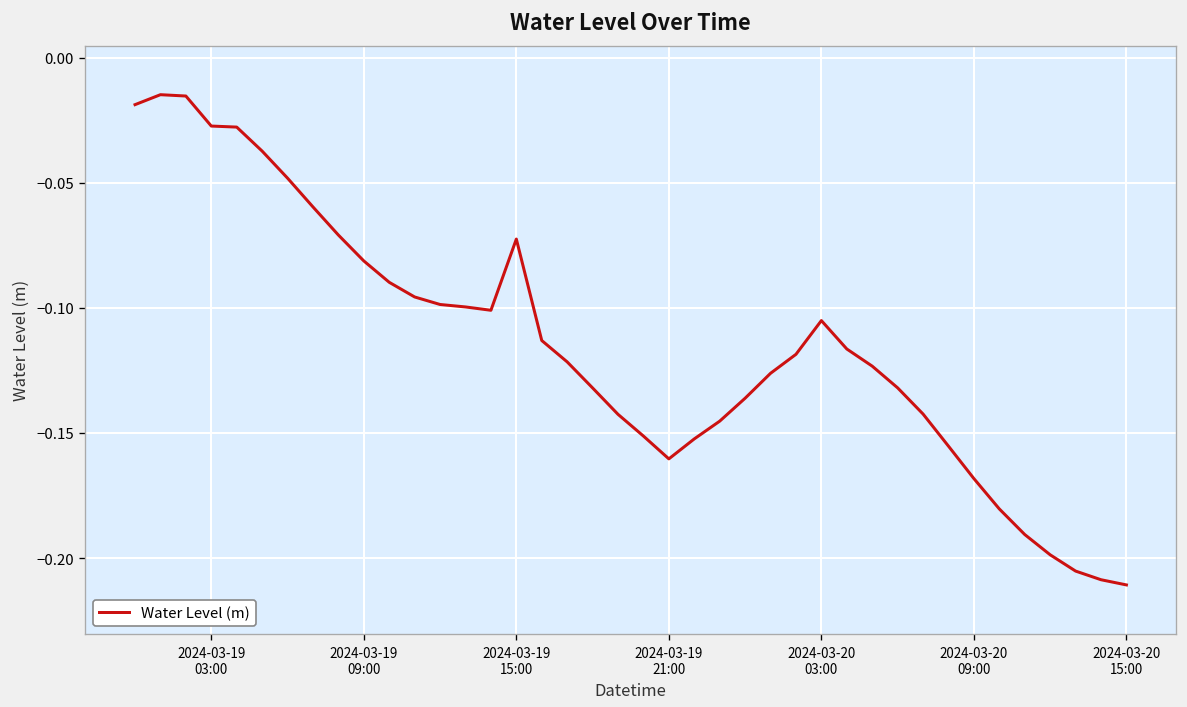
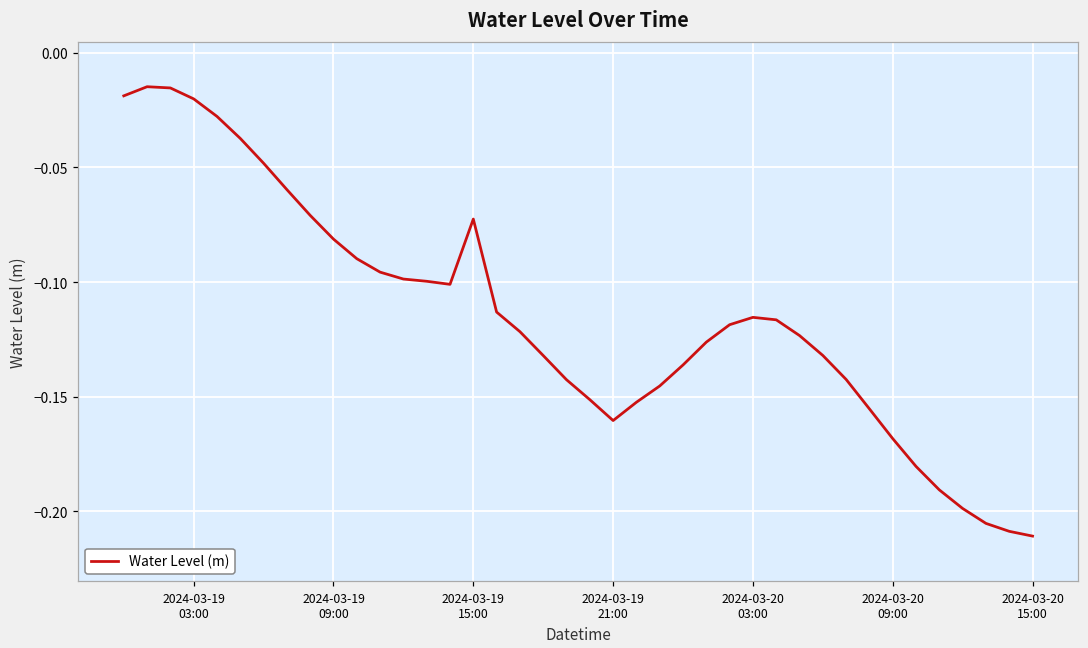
  {
-   "2024-03-19 03:00": -0.027,
+   "2024-03-19 03:00": -0.020,
    "2024-03-19 09:00": -0.081,
    "2024-03-19 15:00": -0.072,
    "2024-03-19 21:00": -0.160,
-   "2024-03-20 03:00": -0.105,
+   "2024-03-20 03:00": -0.115,
    "2024-03-20 09:00": -0.168,
    "2024-03-20 15:00": -0.211
  }
